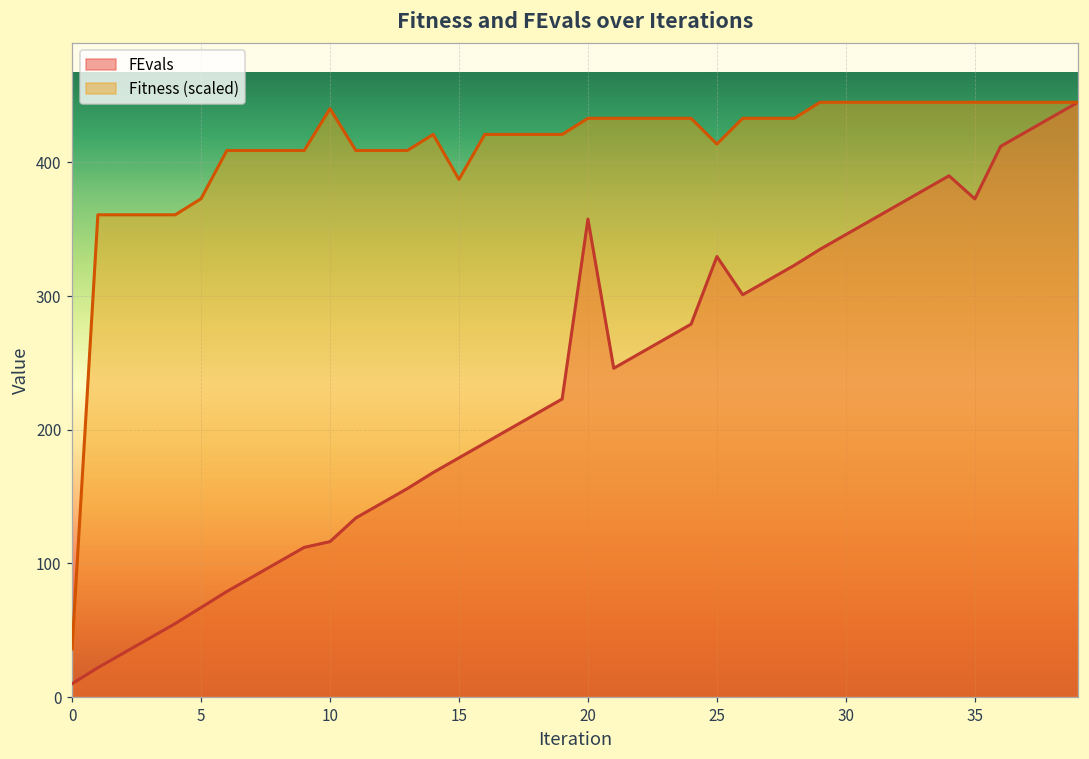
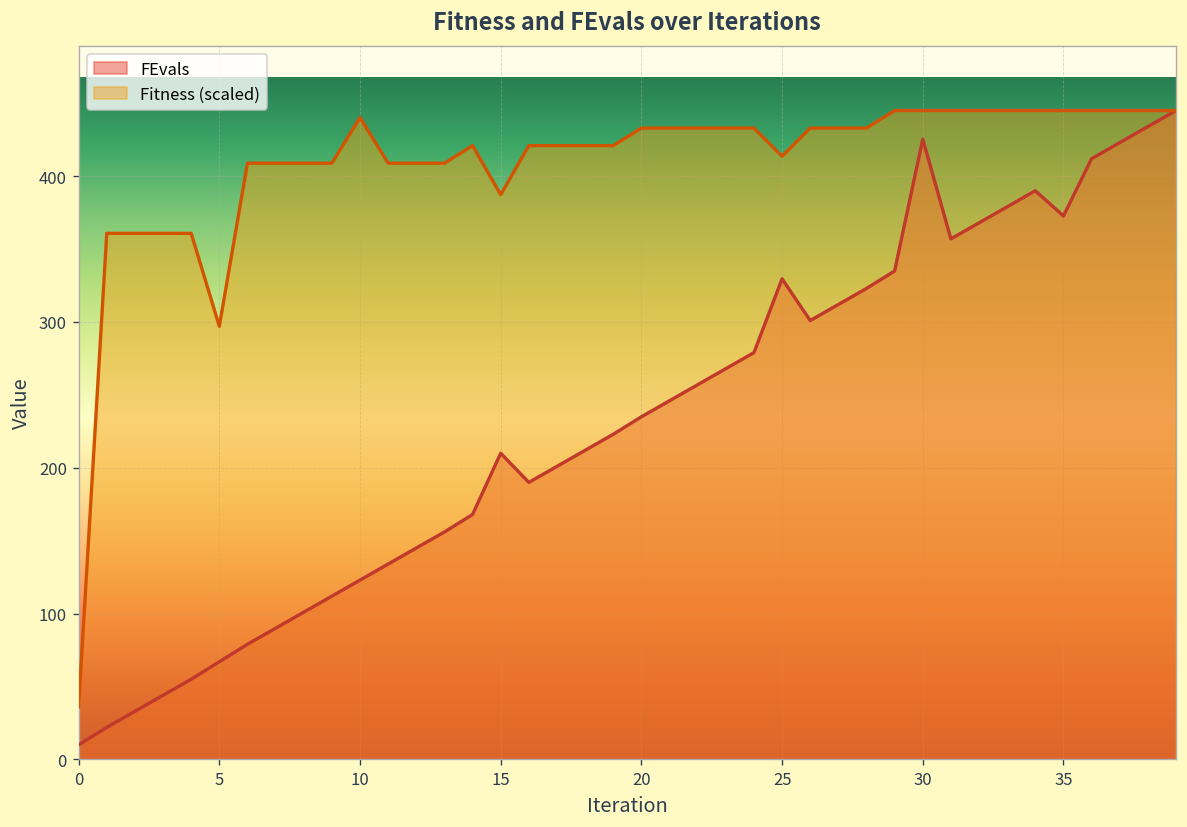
  {
    "FEvals": {
      "0": 10,
      "5": 67,
-     "10": 116,
-     "15": 179,
-     "20": 358,
+     "10": 123,
+     "15": 210,
+     "20": 235,
      "25": 330,
-     "30": 346,
+     "30": 425,
      "35": 373
    },
    "Fitness (scaled)": {
      "0": 36,
-     "5": 373,
+     "5": 297,
      "10": 440,
      "15": 387,
      "20": 433,
      "25": 414,
      "30": 445,
      "35": 445
    }
  }
